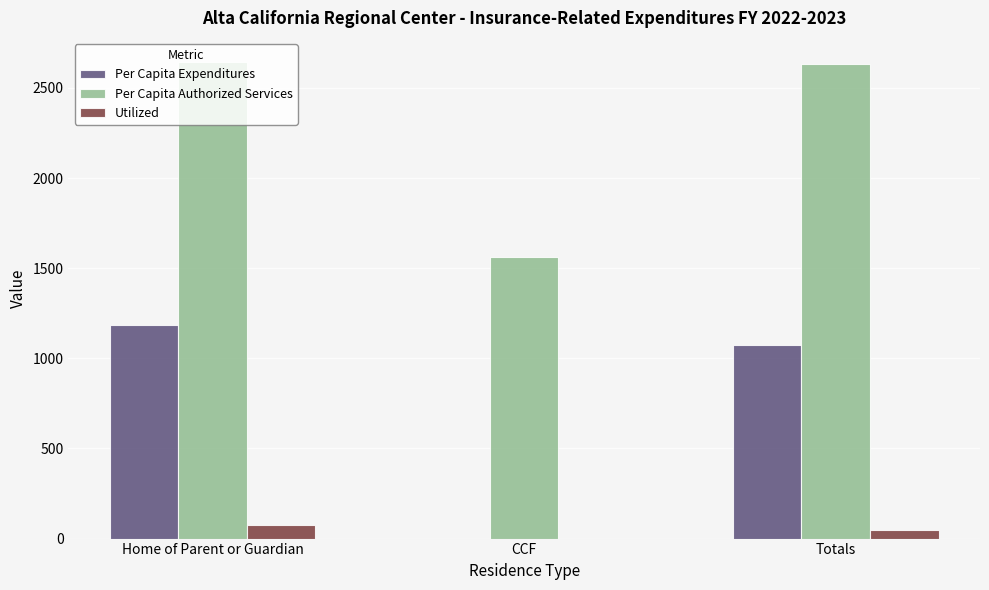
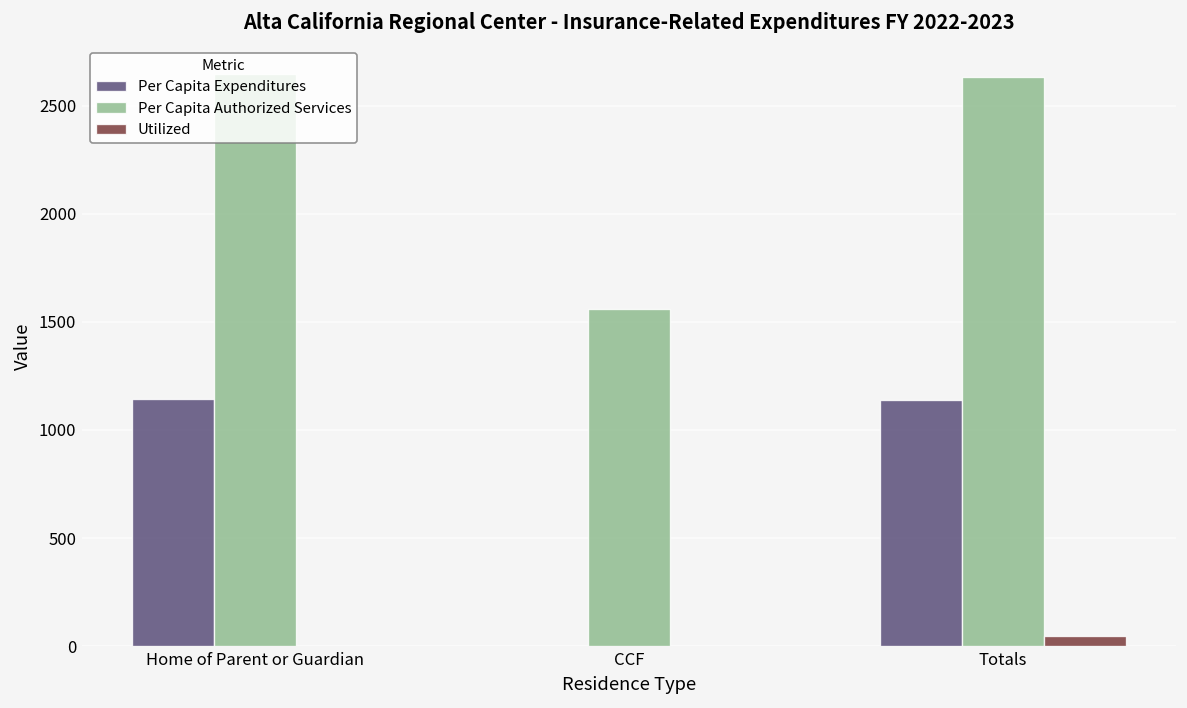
  {
    "Per Capita Expenditures": {
-     "Home of Parent or Guardian": 1190,
+     "Home of Parent or Guardian": 1140,
      "CCF": 0,
-     "Totals": 1070
+     "Totals": 1140
    },
    "Per Capita Authorized Services": {
      "CCF": 1560,
      "Totals": 2630
    },
    "Utilized": {
-     "Home of Parent or Guardian": 80,
+     "Home of Parent or Guardian": 0,
      "CCF": 0,
      "Totals": 50
    }
  }
